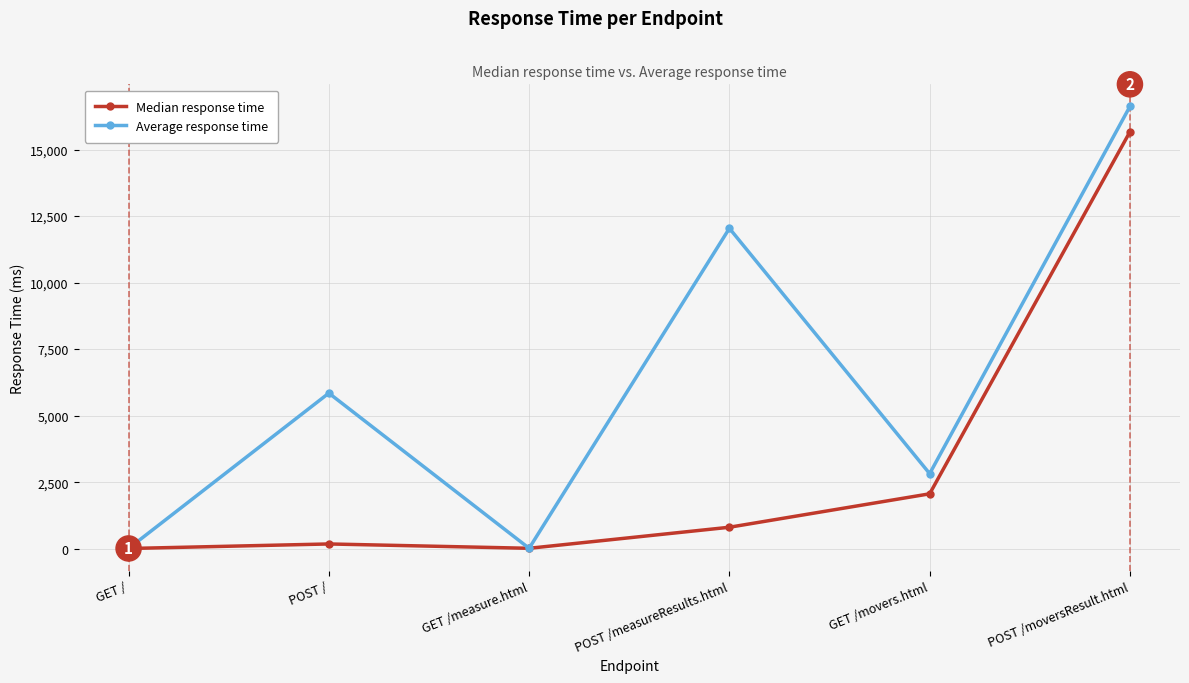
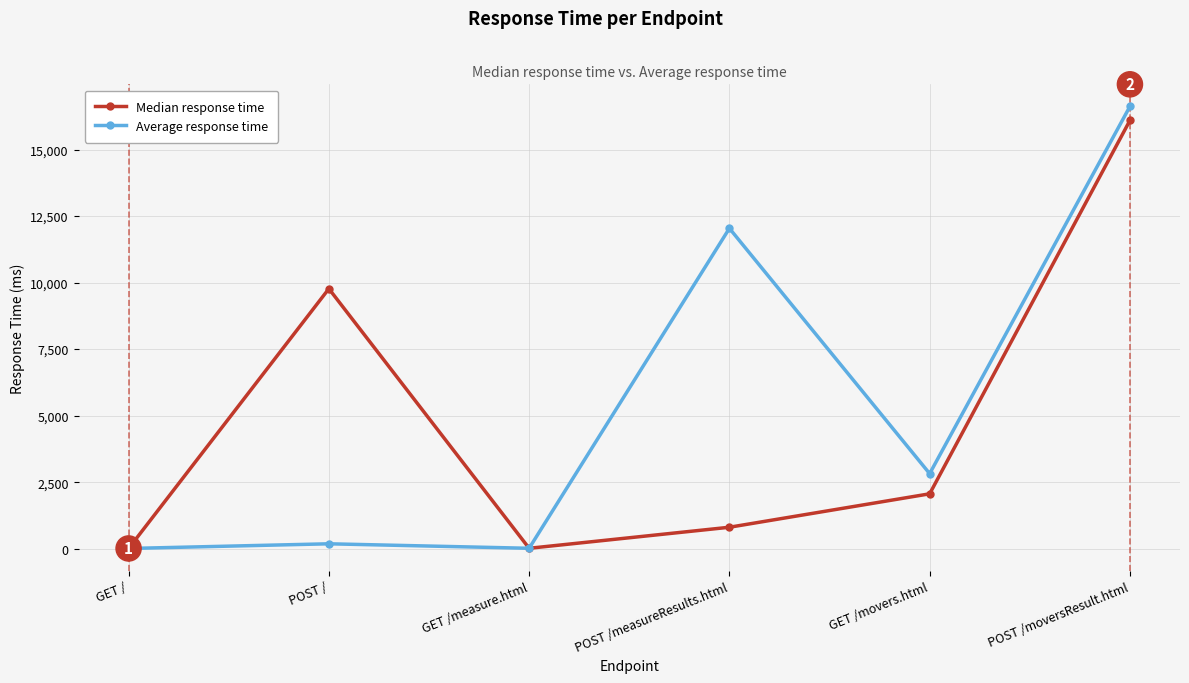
  {
    "Median response time": {
-     "POST /": "200",
+     "POST /": "9,800",
      "POST /measureResults.html": "800",
      "GET /movers.html": "2,100",
-     "POST /moversResult.html": "15,700"
+     "POST /moversResult.html": "16,100"
    },
    "Average response time": {
-     "POST /": "5,800",
+     "POST /": "200",
      "POST /measureResults.html": "12,000",
      "GET /movers.html": "2,800"
    }
  }
